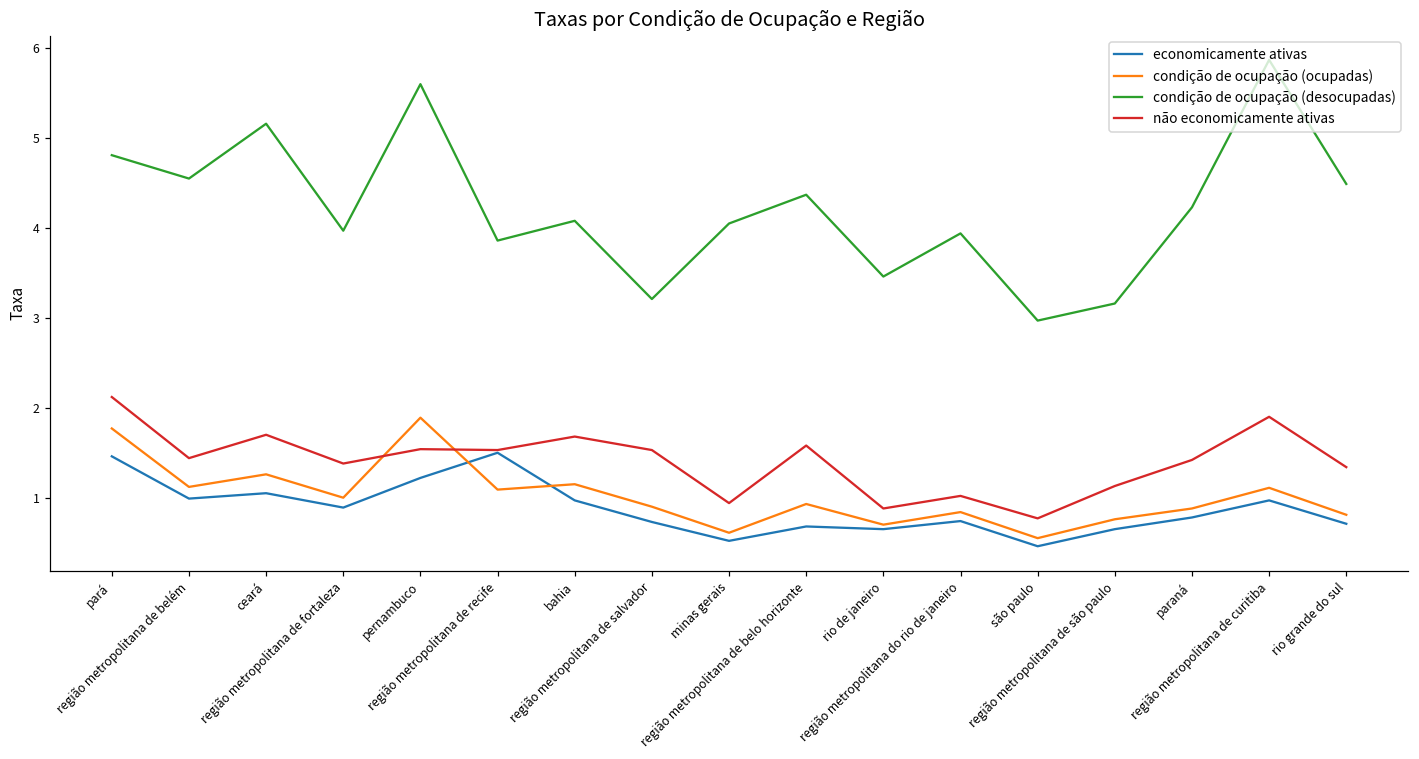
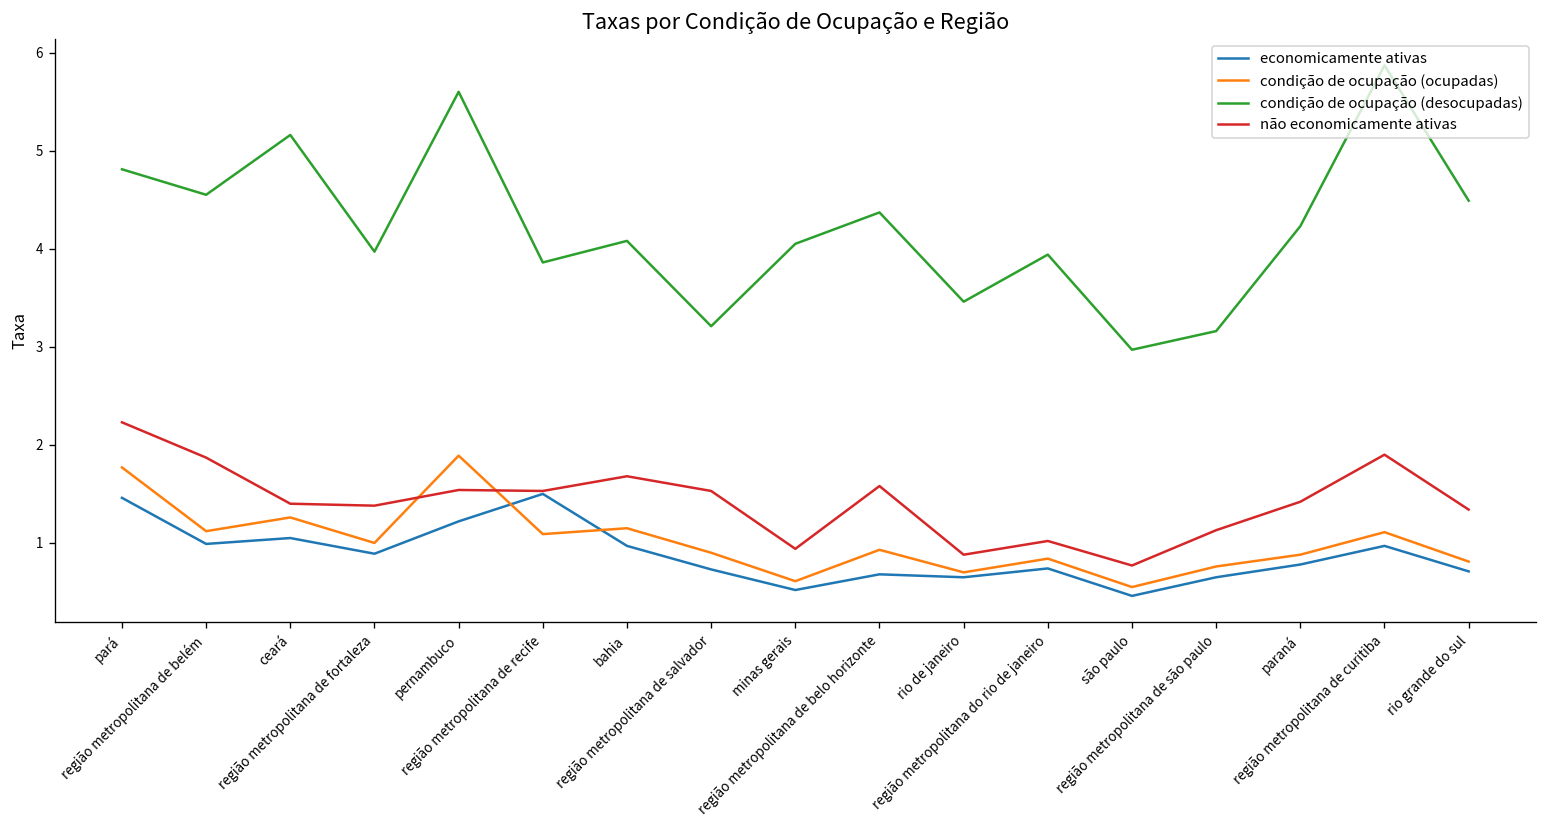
  {
    "economicamente ativas": {
      "pará": 1.5,
      "região metropolitana de belém": 1.0,
      "ceará": 1.1,
      "região metropolitana de fortaleza": 0.9,
      "pernambuco": 1.2,
      "bahia": 1.0,
      "região metropolitana de salvador": 0.7,
      "minas gerais": 0.5,
      "região metropolitana de belo horizonte": 0.7,
      "rio de janeiro": 0.7,
      "região metropolitana do rio de janeiro": 0.7,
      "são paulo": 0.5,
      "região metropolitana de são paulo": 0.7,
      "paraná": 0.8,
      "região metropolitana de curitiba": 1.0,
      "rio grande do sul": 0.7
    },
    "condição de ocupação (ocupadas)": {
      "pará": 1.8,
      "região metropolitana de belém": 1.1,
      "ceará": 1.3,
      "região metropolitana de fortaleza": 1.0,
      "pernambuco": 1.9,
      "região metropolitana de recife": 1.1,
      "bahia": 1.2,
      "região metropolitana de salvador": 0.9,
      "minas gerais": 0.6,
      "região metropolitana de belo horizonte": 0.9,
      "rio de janeiro": 0.7,
      "região metropolitana do rio de janeiro": 0.8,
      "são paulo": 0.6,
      "região metropolitana de são paulo": 0.8,
      "paraná": 0.9,
      "região metropolitana de curitiba": 1.1,
      "rio grande do sul": 0.8
    },
    "condição de ocupação (desocupadas)": {
      "pará": 4.8,
      "região metropolitana de belém": 4.6,
      "ceará": 5.2,
      "região metropolitana de fortaleza": 4.0,
      "pernambuco": 5.6,
      "região metropolitana de recife": 3.9,
      "bahia": 4.1,
      "região metropolitana de salvador": 3.2,
      "minas gerais": 4.1,
      "região metropolitana de belo horizonte": 4.4,
      "rio de janeiro": 3.5,
      "região metropolitana do rio de janeiro": 3.9,
      "são paulo": 3.0,
      "região metropolitana de são paulo": 3.2,
      "paraná": 4.2,
      "rio grande do sul": 4.5
    },
    "não economicamente ativas": {
-     "pará": 2.1,
-     "região metropolitana de belém": 1.4,
-     "ceará": 1.7,
+     "pará": 2.2,
+     "região metropolitana de belém": 1.9,
+     "ceará": 1.4,
      "região metropolitana de fortaleza": 1.4,
      "pernambuco": 1.5,
      "bahia": 1.7,
      "região metropolitana de salvador": 1.5,
      "minas gerais": 0.9,
      "região metropolitana de belo horizonte": 1.6,
      "rio de janeiro": 0.9,
      "região metropolitana do rio de janeiro": 1.0,
      "são paulo": 0.8,
      "região metropolitana de são paulo": 1.1,
      "paraná": 1.4,
      "região metropolitana de curitiba": 1.9,
      "rio grande do sul": 1.3
    }
  }
